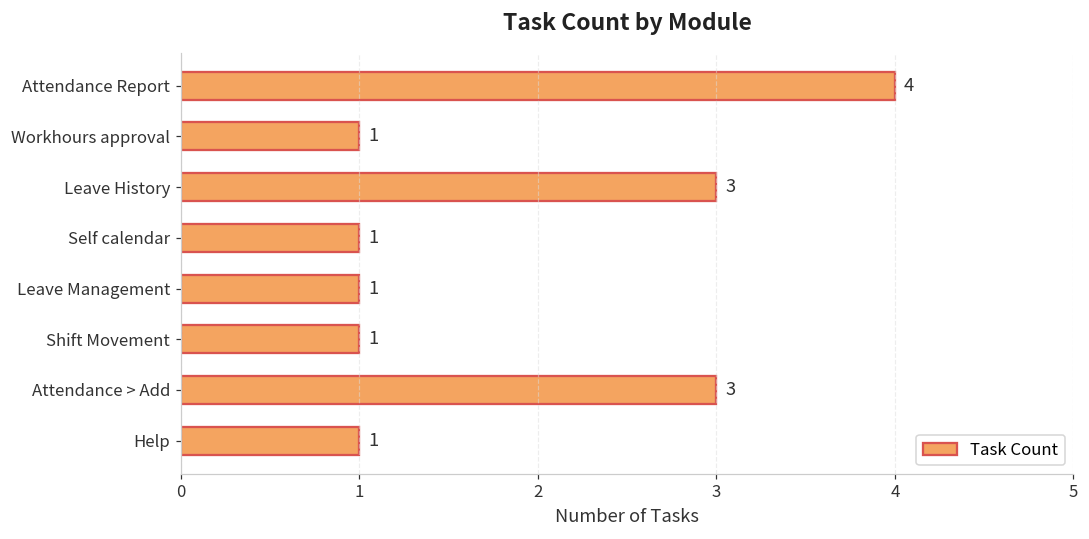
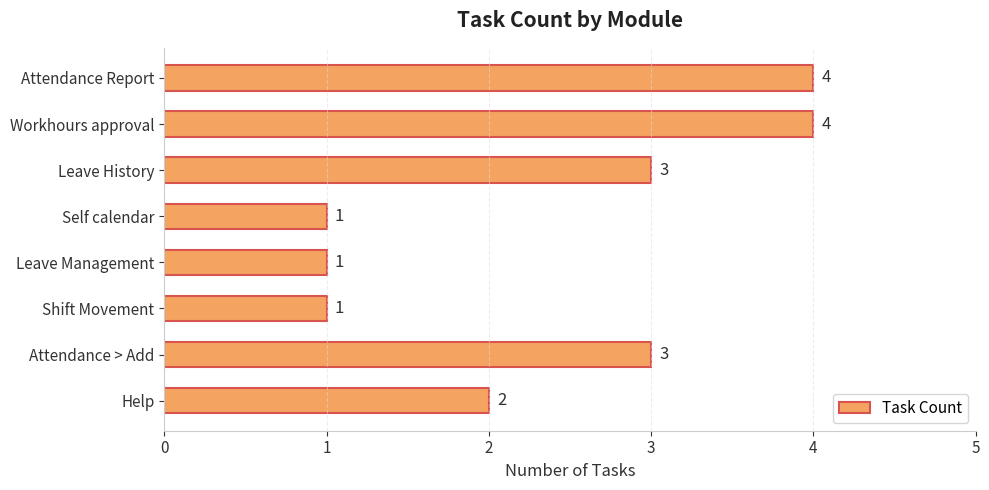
  {
    "Attendance Report": 4,
-   "Workhours approval": 1,
+   "Workhours approval": 4,
    "Leave History": 3,
    "Self calendar": 1,
    "Leave Management": 1,
    "Shift Movement": 1,
    "Attendance > Add": 3,
-   "Help": 1
+   "Help": 2
  }
